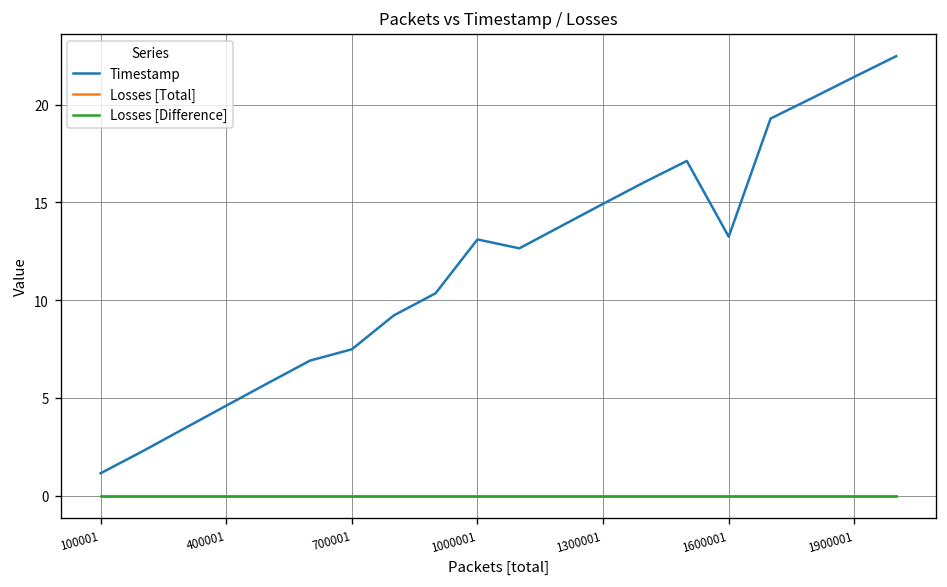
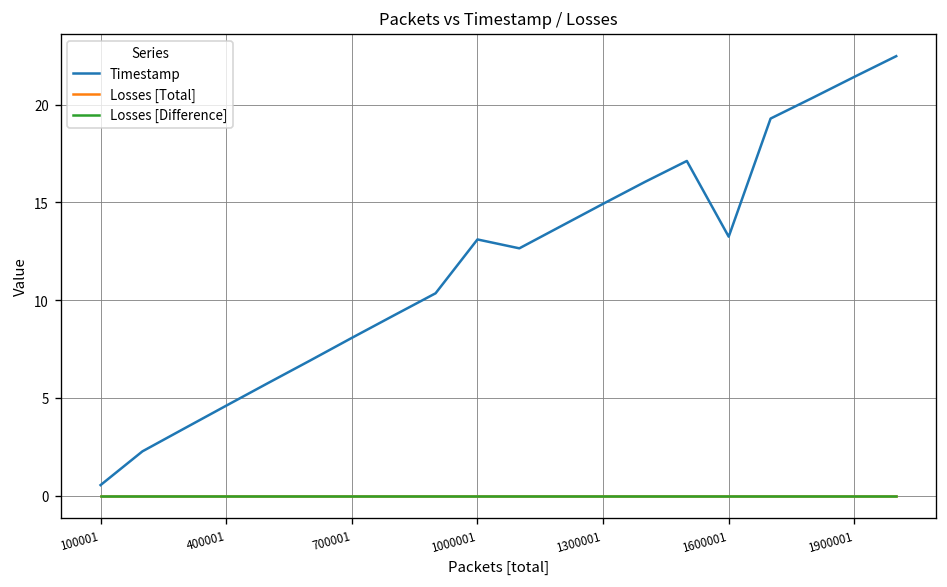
  {
    "Timestamp": {
-     "100001": 1.1,
+     "100001": 0.5,
      "400001": 4.6,
-     "700001": 7.5,
+     "700001": 8.1,
      "1000001": 13.1,
      "1300001": 14.9,
      "1600001": 13.2,
      "1900001": 21.4
    },
    "Losses [Difference]": {
      "100001": 0.0,
      "400001": 0.0,
      "700001": 0.0,
      "1000001": 0.0,
      "1300001": 0.0,
      "1600001": 0.0,
      "1900001": 0.0
    }
  }
